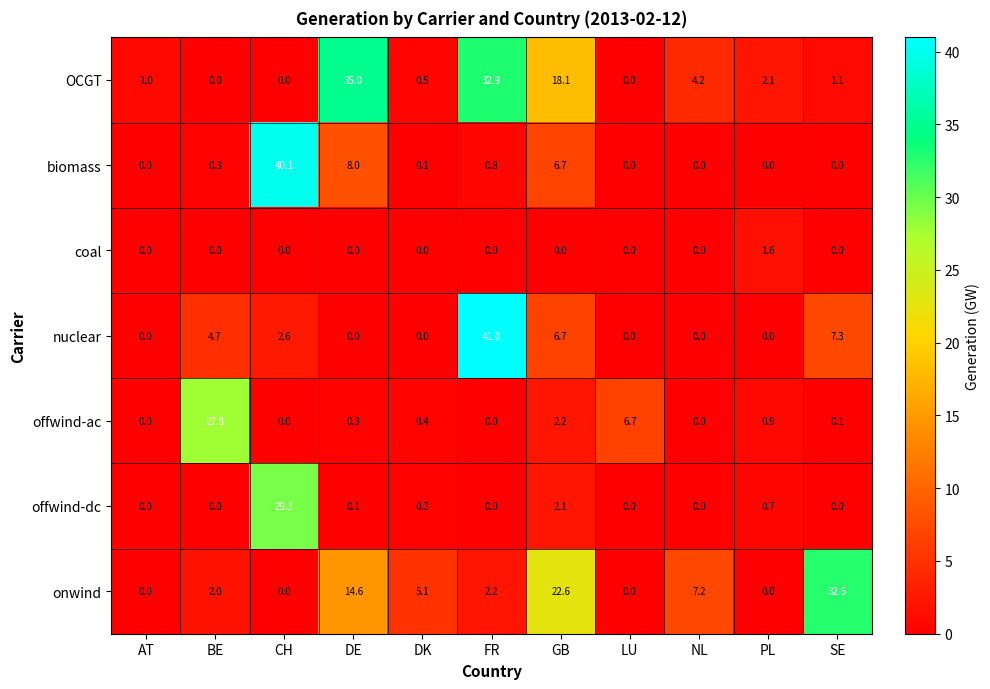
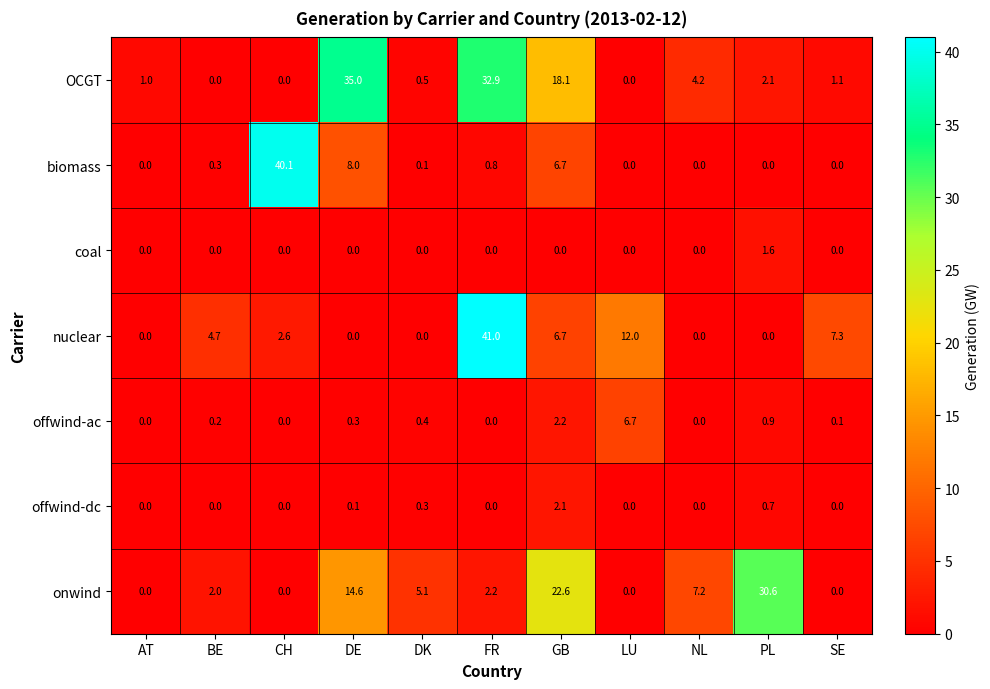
  {
    "OCGT": {
      "AT": 1.0,
      "BE": 0.0,
      "CH": 0.0,
      "DE": 35.0,
      "DK": 0.5,
      "FR": 32.9,
      "GB": 18.1,
      "LU": 0.0,
      "NL": 4.2,
      "PL": 2.1,
      "SE": 1.1
    },
    "biomass": {
      "AT": 0.0,
      "BE": 0.3,
      "CH": 40.1,
      "DE": 8.0,
      "DK": 0.1,
      "FR": 0.8,
      "GB": 6.7,
      "LU": 0.0,
      "NL": 0.0,
      "PL": 0.0,
      "SE": 0.0
    },
    "coal": {
      "AT": 0.0,
      "BE": 0.0,
      "CH": 0.0,
      "DE": 0.0,
      "DK": 0.0,
      "FR": 0.0,
      "GB": 0.0,
      "LU": 0.0,
      "NL": 0.0,
      "PL": 1.6,
      "SE": 0.0
    },
    "nuclear": {
      "AT": 0.0,
      "BE": 4.7,
      "CH": 2.6,
      "DE": 0.0,
      "DK": 0.0,
      "FR": 41.0,
      "GB": 6.7,
-     "LU": 0.0,
+     "LU": 12.0,
      "NL": 0.0,
      "PL": 0.0,
      "SE": 7.3
    },
    "offwind-ac": {
      "AT": 0.0,
-     "BE": 27.8,
+     "BE": 0.2,
      "CH": 0.0,
      "DE": 0.3,
      "DK": 0.4,
      "FR": 0.0,
      "GB": 2.2,
      "LU": 6.7,
      "NL": 0.0,
      "PL": 0.9,
      "SE": 0.1
    },
    "offwind-dc": {
      "AT": 0.0,
      "BE": 0.0,
-     "CH": 29.3,
+     "CH": 0.0,
      "DE": 0.1,
      "DK": 0.3,
      "FR": 0.0,
      "GB": 2.1,
      "LU": 0.0,
      "NL": 0.0,
      "PL": 0.7,
      "SE": 0.0
    },
    "onwind": {
      "AT": 0.0,
      "BE": 2.0,
      "CH": 0.0,
      "DE": 14.6,
      "DK": 5.1,
      "FR": 2.2,
      "GB": 22.6,
      "LU": 0.0,
      "NL": 7.2,
-     "PL": 0.0,
-     "SE": 32.5
+     "PL": 30.6,
+     "SE": 0.0
    }
  }
